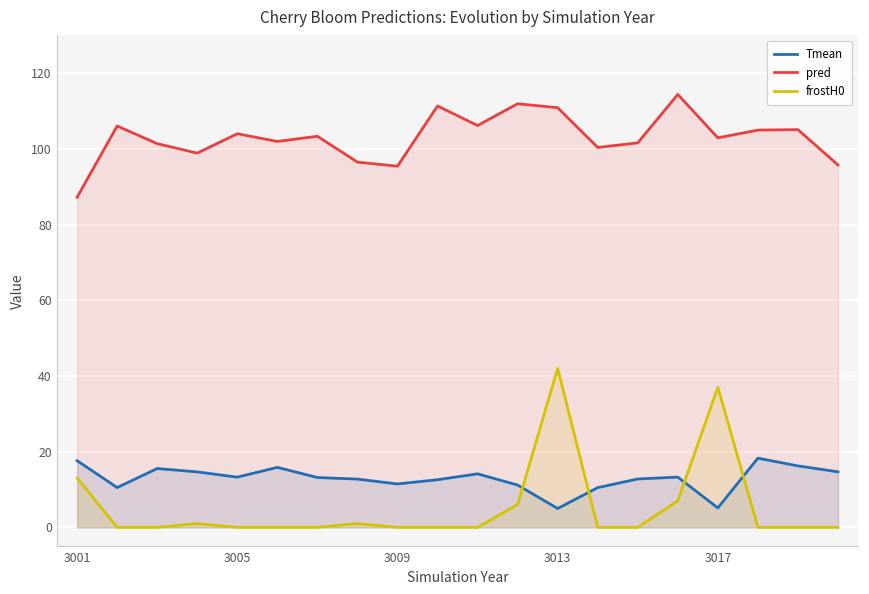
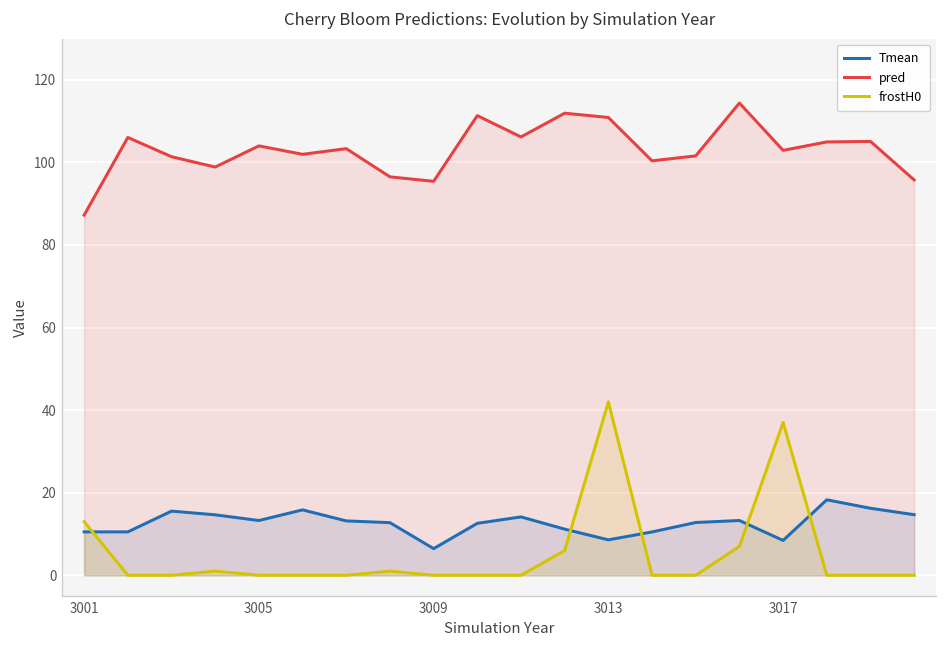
  {
    "Tmean": {
-     "3001": 18,
+     "3001": 11,
      "3005": 13,
-     "3009": 11,
-     "3013": 5,
-     "3017": 5
+     "3009": 6,
+     "3013": 9,
+     "3017": 8
    },
    "pred": {
      "3001": 87,
      "3005": 104,
      "3009": 95,
      "3013": 111,
      "3017": 103
    },
    "frostH0": {
      "3001": 13,
      "3005": 0,
      "3009": 0,
      "3013": 42,
      "3017": 37
    }
  }
